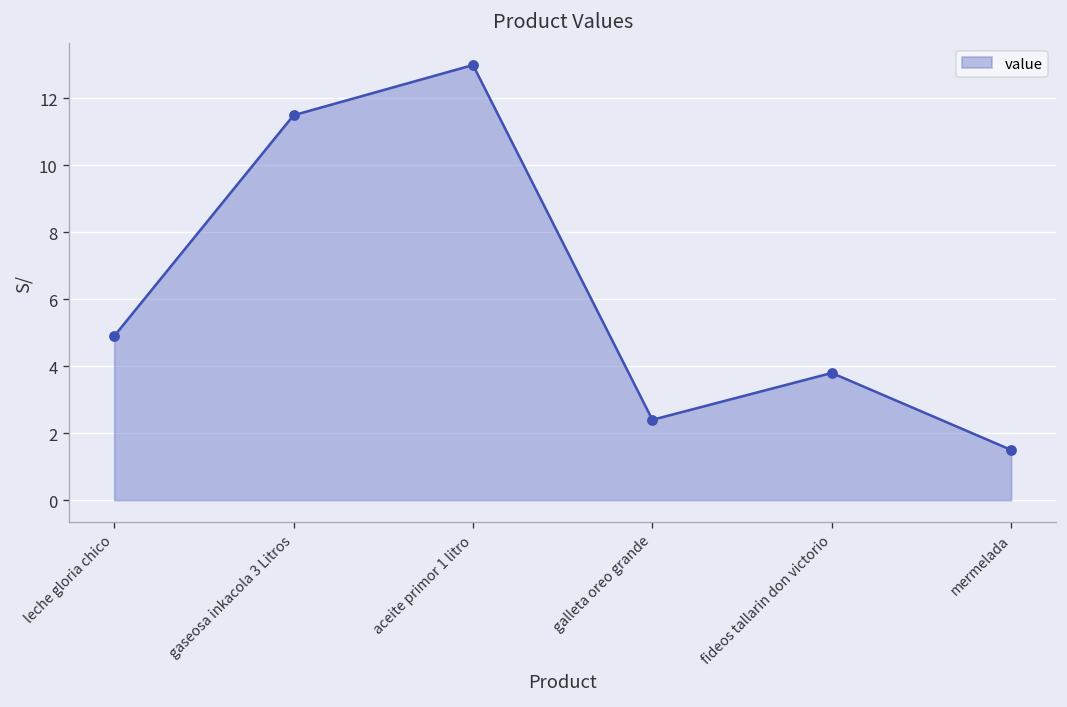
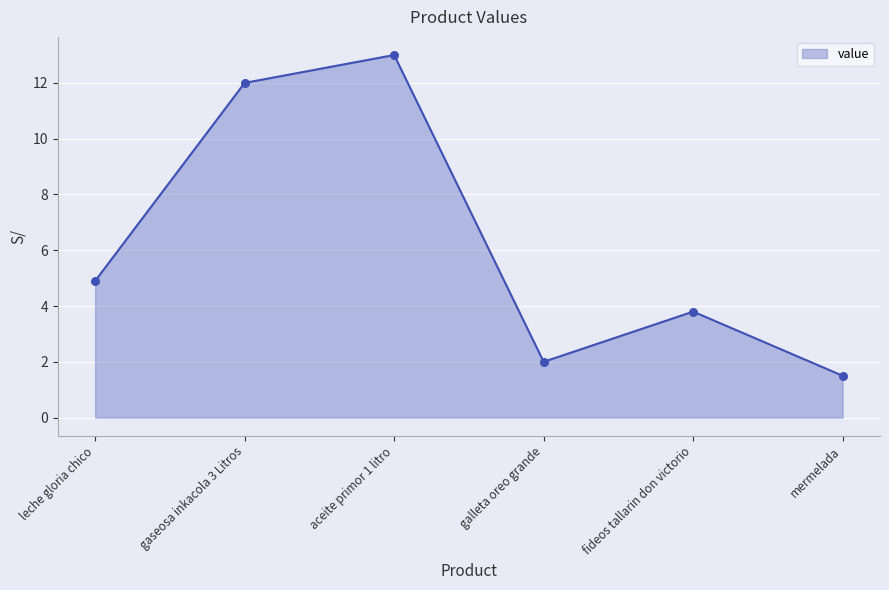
  {
    "leche gloria chico": 4.9,
-   "gaseosa inkacola 3 Litros": 11.5,
+   "gaseosa inkacola 3 Litros": 12.0,
    "aceite primor 1 litro": 13.0,
-   "galleta oreo grande": 2.4,
+   "galleta oreo grande": 2.0,
    "fideos tallarin don victorio": 3.8,
    "mermelada": 1.5
  }
